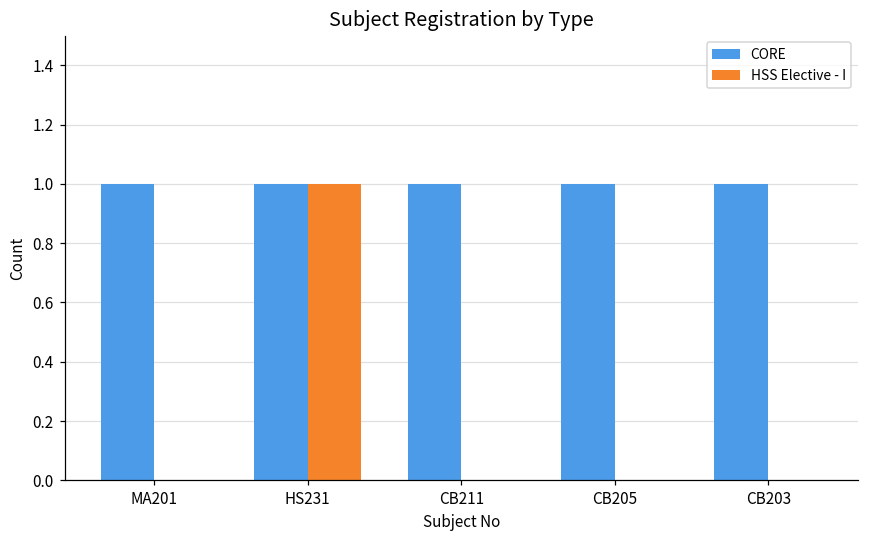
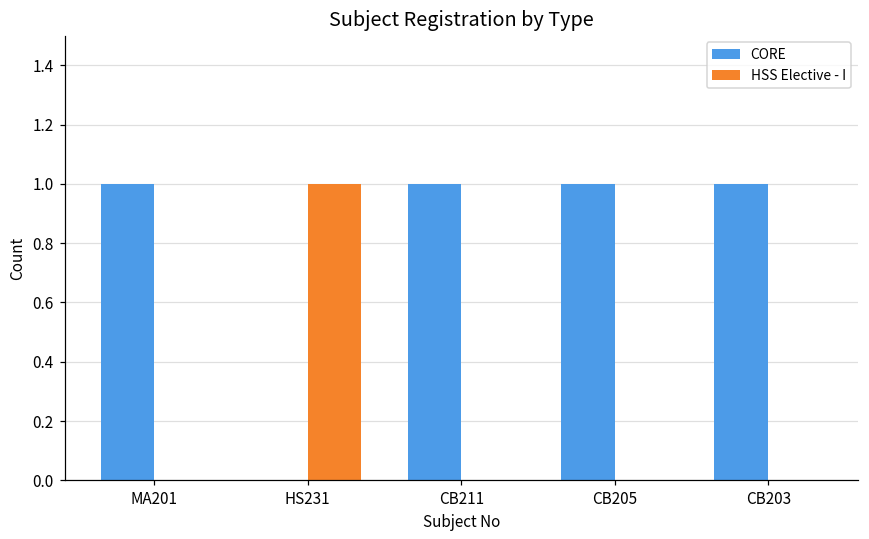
  {
    "CORE": {
      "MA201": 1,
-     "HS231": 1,
+     "HS231": 0,
      "CB211": 1,
      "CB205": 1,
      "CB203": 1
    },
    "HSS Elective - I": {
      "MA201": 0,
      "HS231": 1,
      "CB211": 0,
      "CB205": 0,
      "CB203": 0
    }
  }
